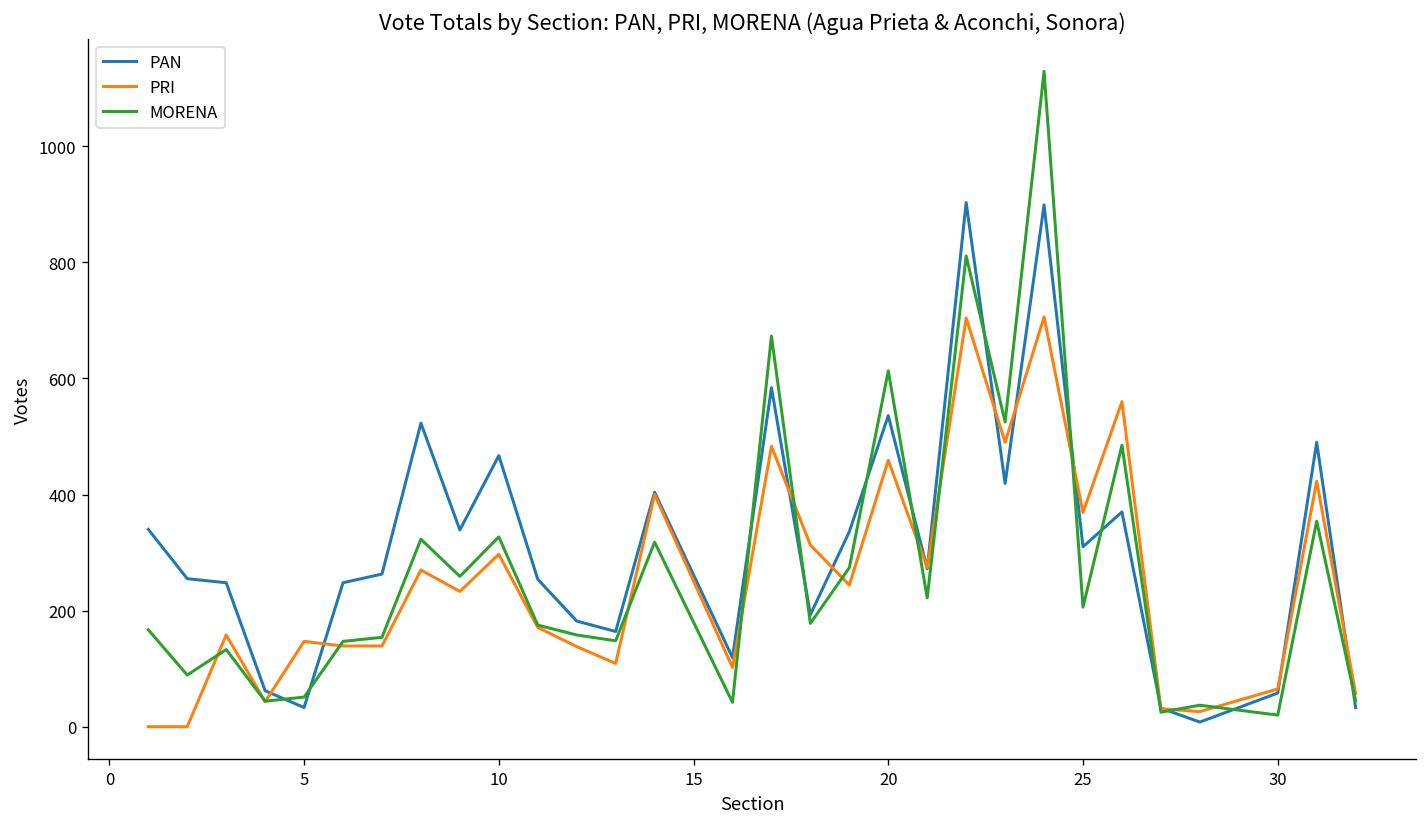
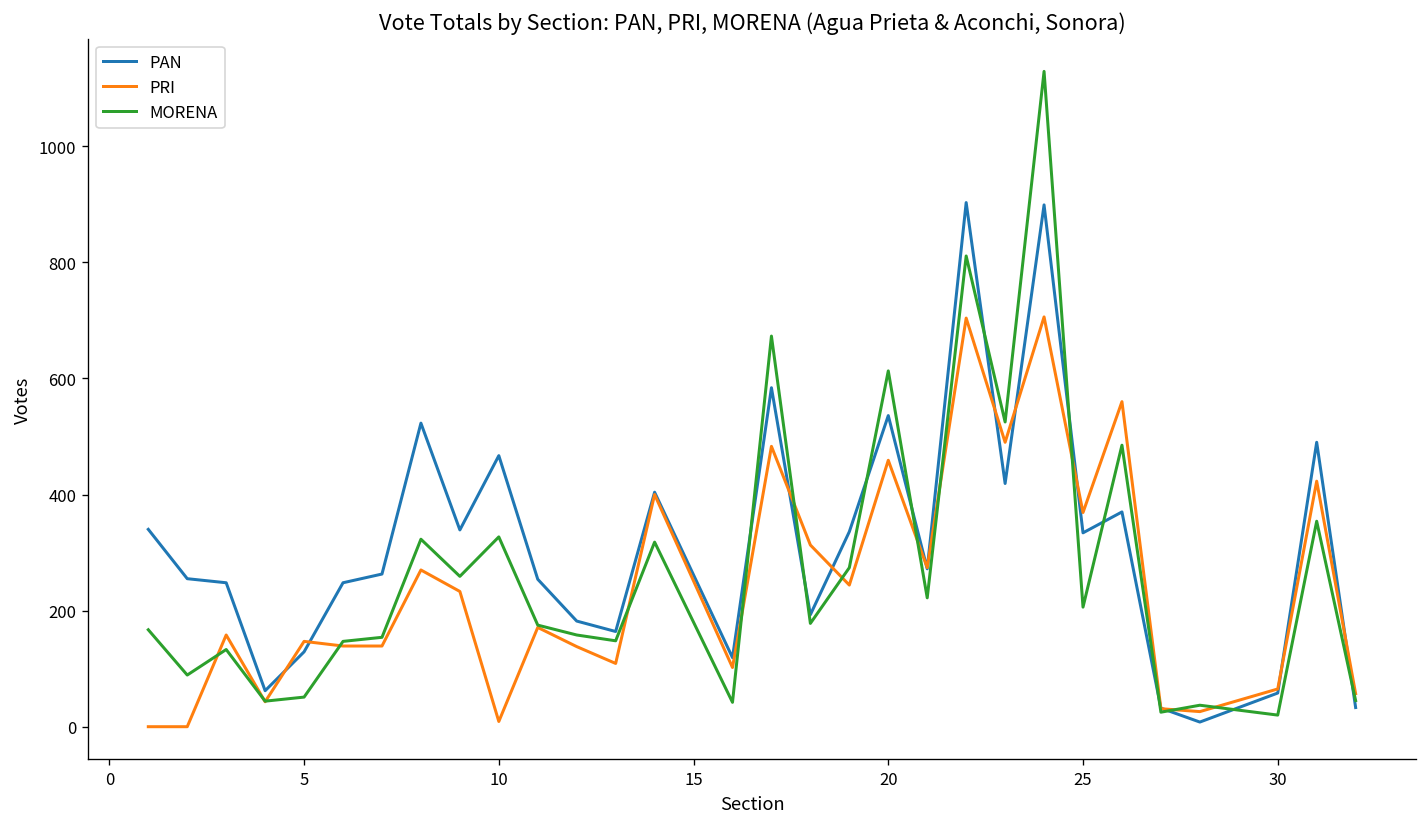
  {
    "PAN": {
-     "5": 30,
+     "5": 130,
      "10": 470,
      "20": 540,
-     "25": 310,
+     "25": 330,
      "30": 60
    },
    "PRI": {
      "5": 150,
-     "10": 300,
+     "10": 10,
      "20": 460,
      "25": 370,
      "30": 70
    },
    "MORENA": {
      "5": 50,
      "10": 330,
      "20": 610,
      "25": 210,
      "30": 20
    }
  }
